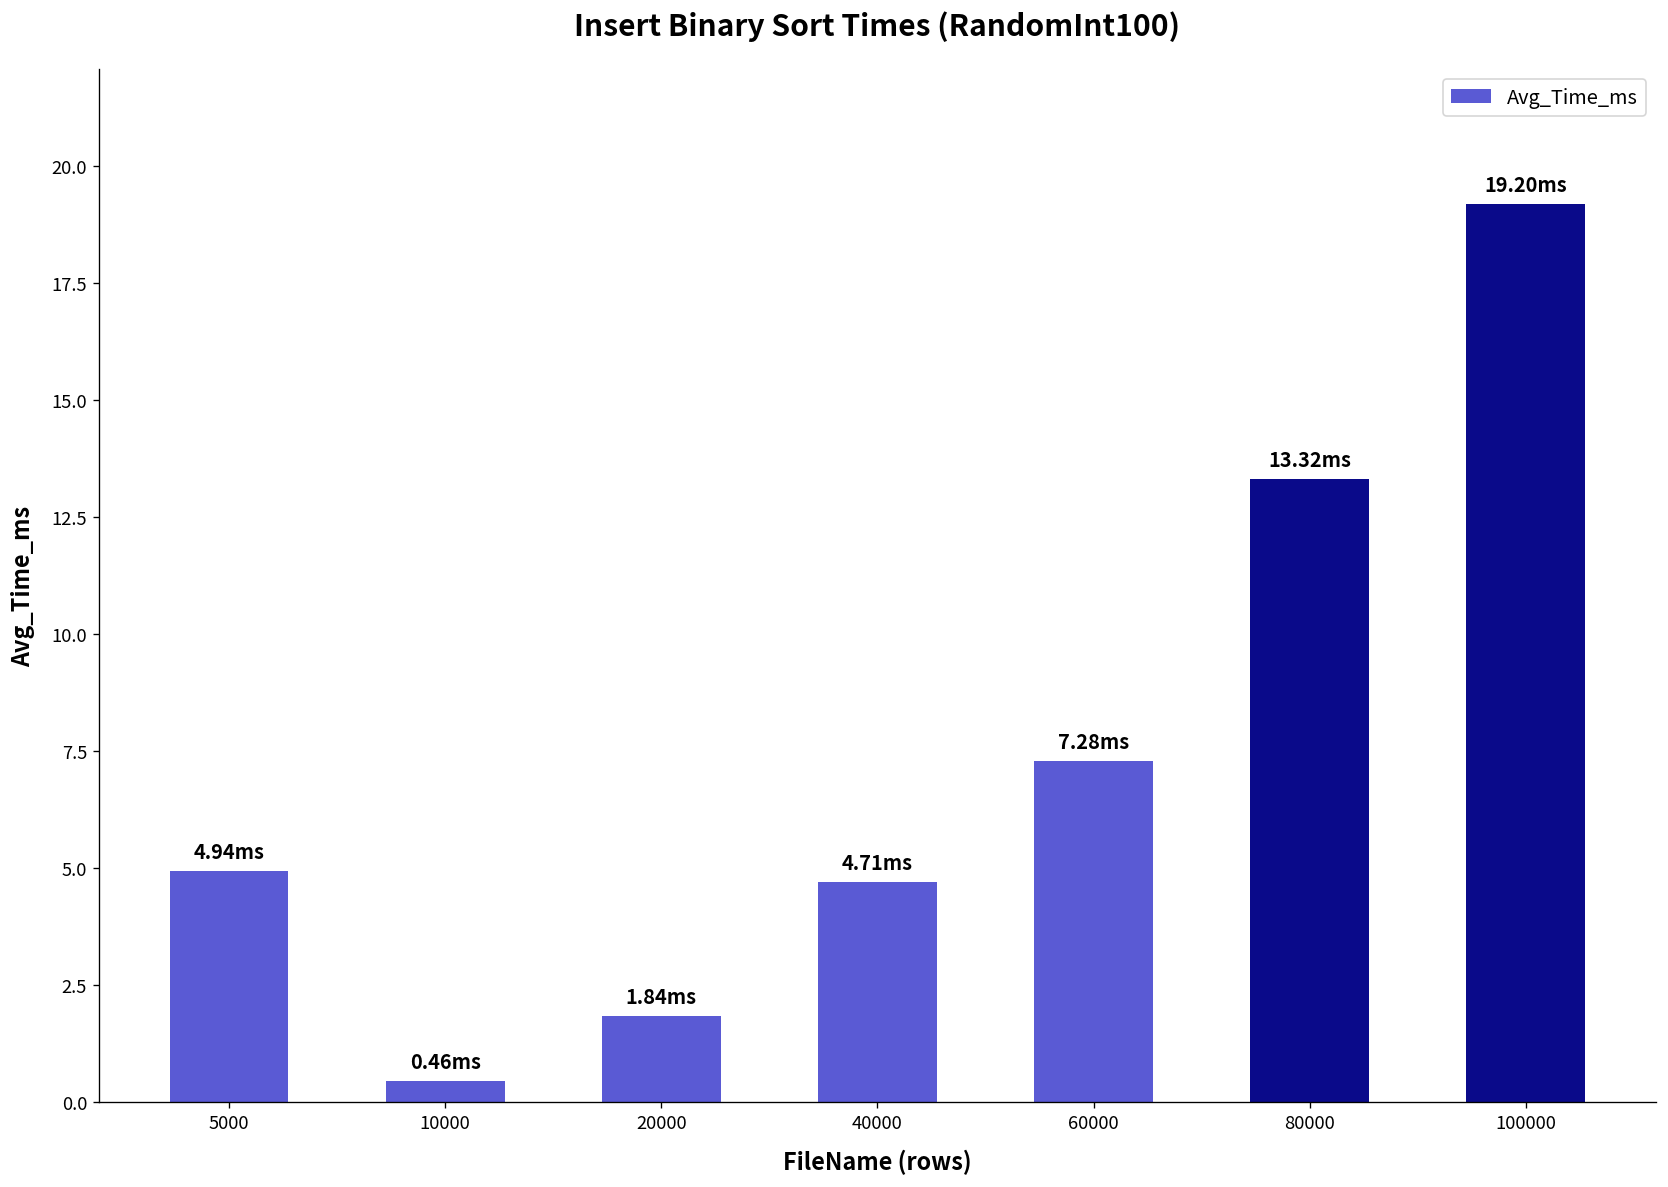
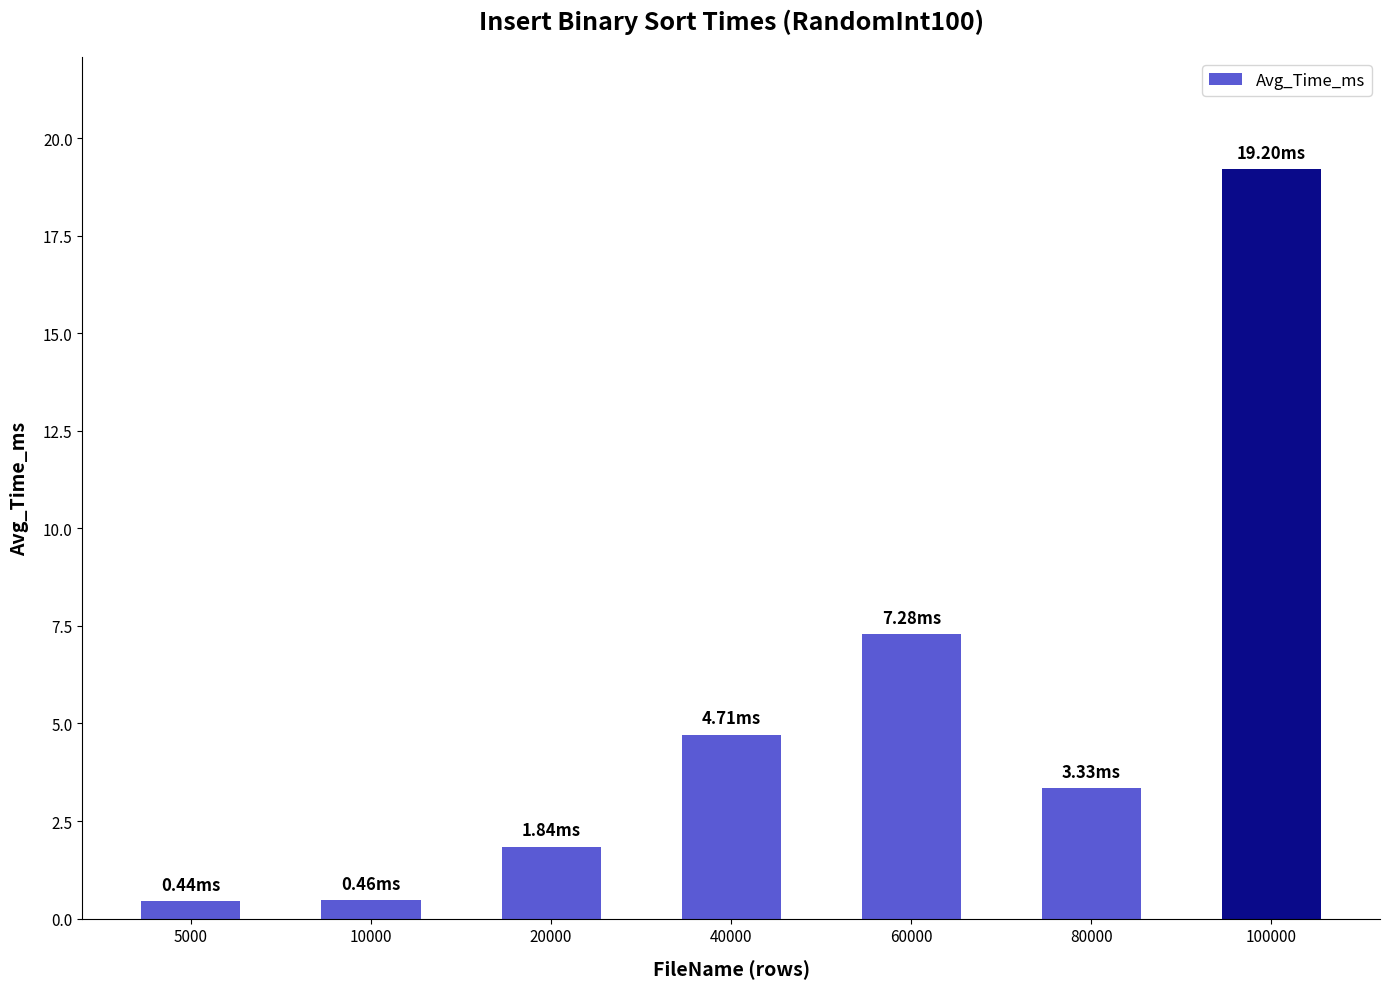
  {
-   "5000": 4.94,
+   "5000": 0.44,
    "10000": 0.46,
    "20000": 1.84,
    "40000": 4.71,
    "60000": 7.28,
-   "80000": 13.32,
+   "80000": 3.33,
    "100000": 19.20
  }
